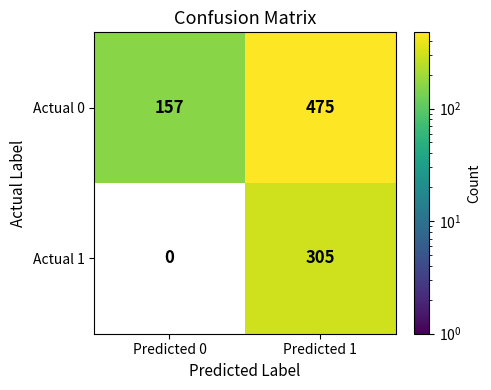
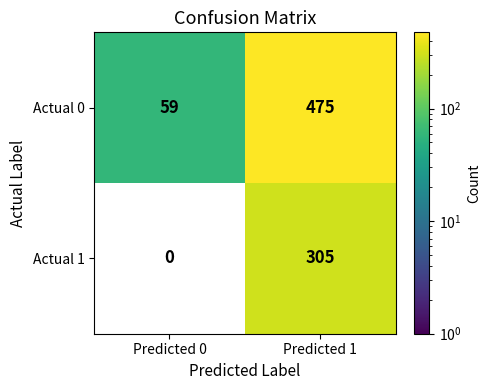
  {
    "Actual 0": {
-     "Predicted 0": 157,
+     "Predicted 0": 59,
      "Predicted 1": 475
    },
    "Actual 1": {
      "Predicted 0": 0,
      "Predicted 1": 305
    }
  }
